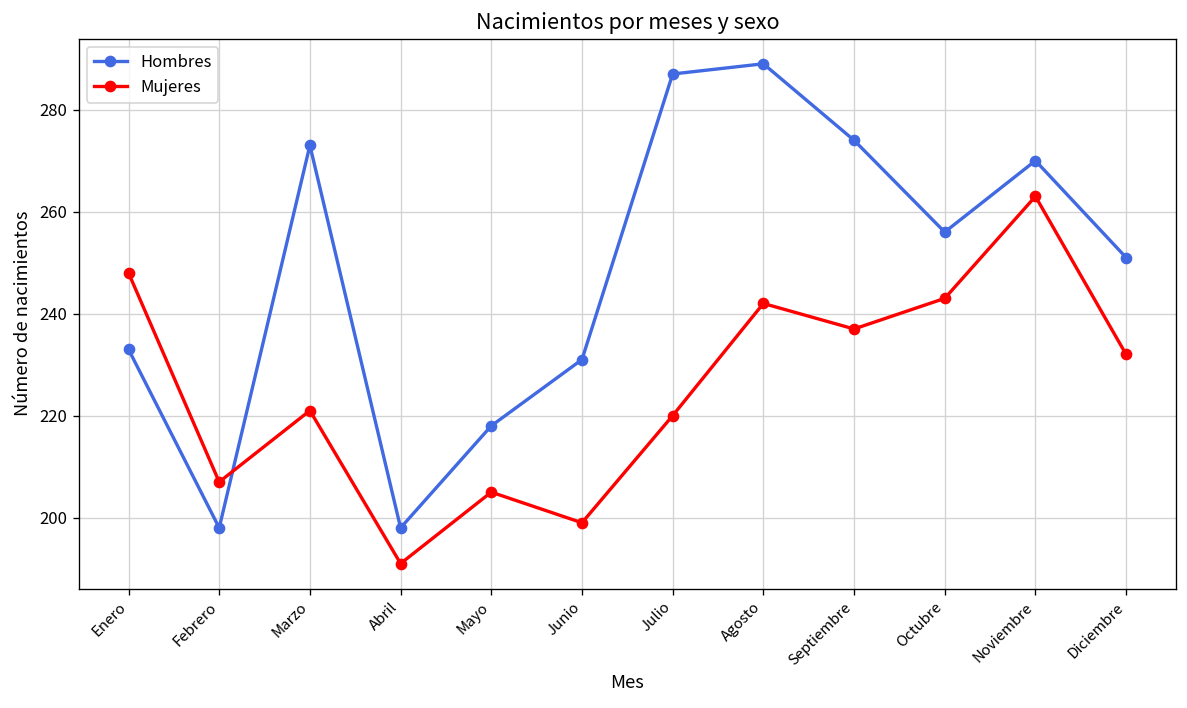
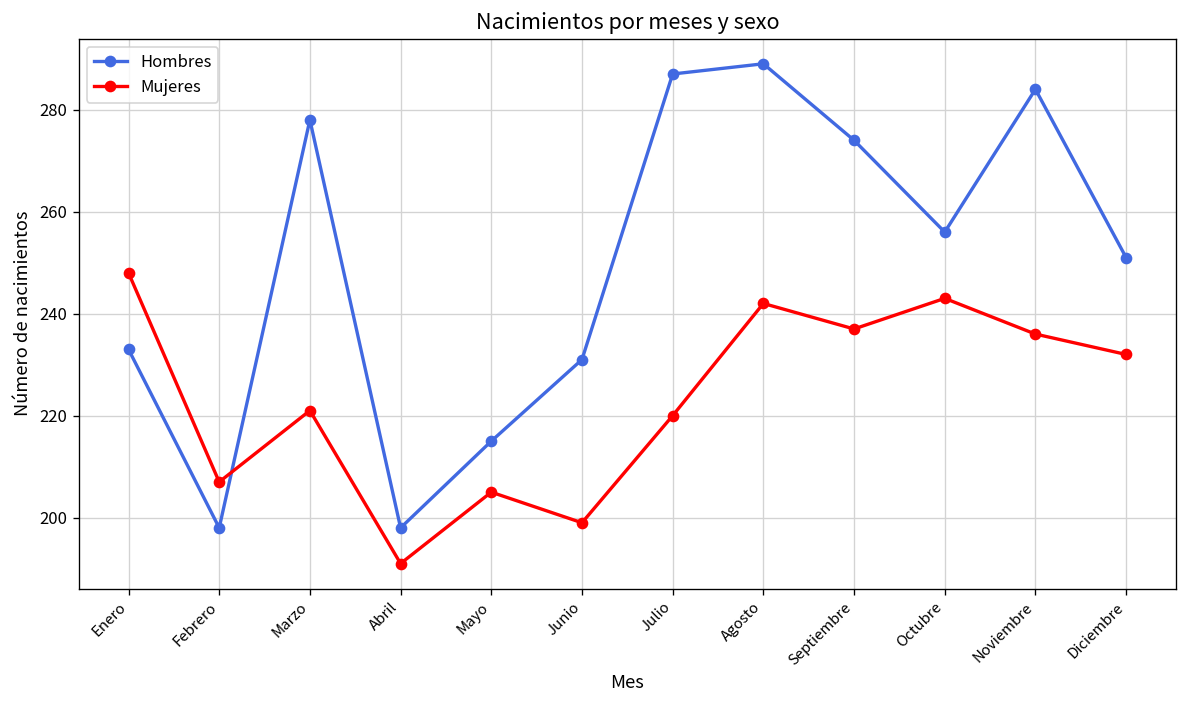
  {
    "Hombres": {
      "Enero": 233,
      "Febrero": 198,
-     "Marzo": 273,
+     "Marzo": 278,
      "Abril": 198,
-     "Mayo": 218,
+     "Mayo": 215,
      "Junio": 231,
      "Julio": 287,
      "Agosto": 289,
      "Septiembre": 274,
      "Octubre": 256,
-     "Noviembre": 270,
+     "Noviembre": 284,
      "Diciembre": 251
    },
    "Mujeres": {
      "Enero": 248,
      "Febrero": 207,
      "Marzo": 221,
      "Abril": 191,
      "Mayo": 205,
      "Junio": 199,
      "Julio": 220,
      "Agosto": 242,
      "Septiembre": 237,
      "Octubre": 243,
-     "Noviembre": 263,
+     "Noviembre": 236,
      "Diciembre": 232
    }
  }
